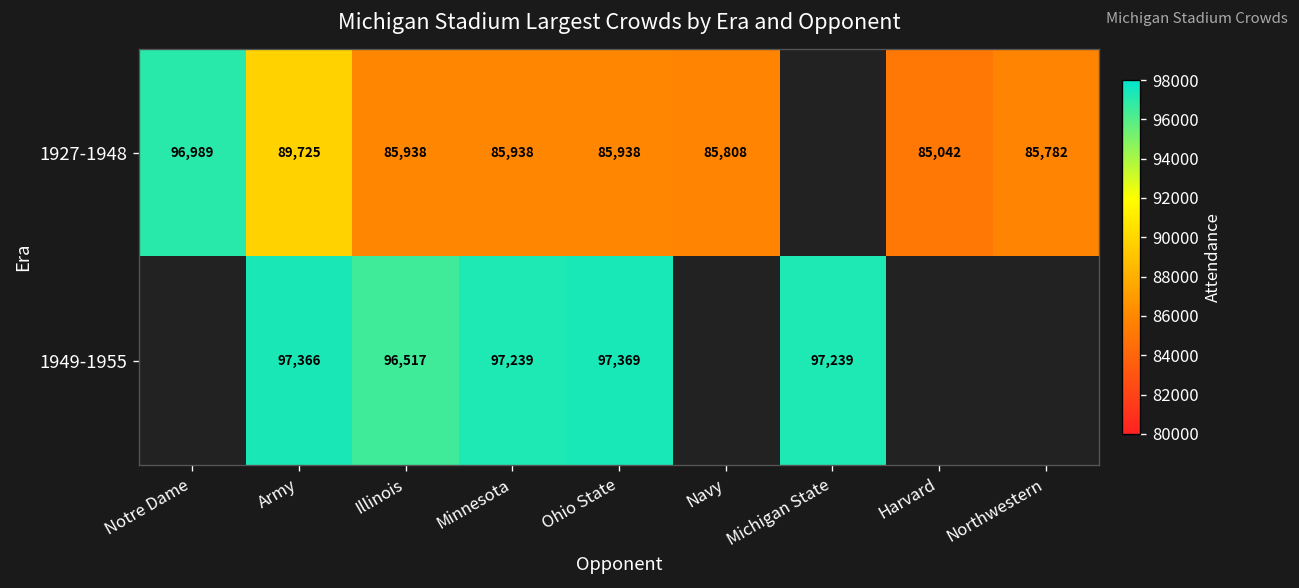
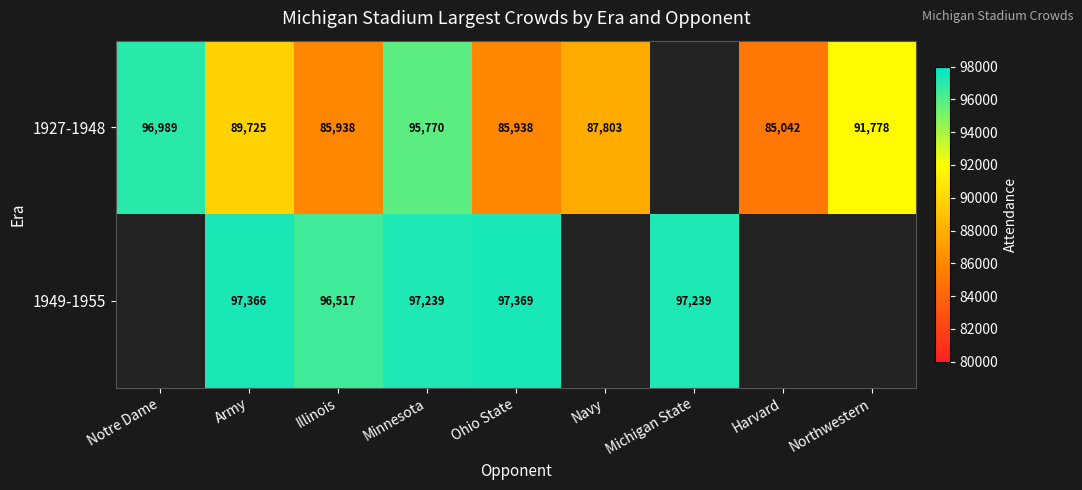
  {
    "1927-1948": {
      "Notre Dame": "96,989",
      "Army": "89,725",
      "Illinois": "85,938",
-     "Minnesota": "85,938",
+     "Minnesota": "95,770",
      "Ohio State": "85,938",
-     "Navy": "85,808",
+     "Navy": "87,803",
      "Harvard": "85,042",
-     "Northwestern": "85,782"
+     "Northwestern": "91,778"
    },
    "1949-1955": {
      "Army": "97,366",
      "Illinois": "96,517",
      "Minnesota": "97,239",
      "Ohio State": "97,369",
      "Michigan State": "97,239"
    }
  }
